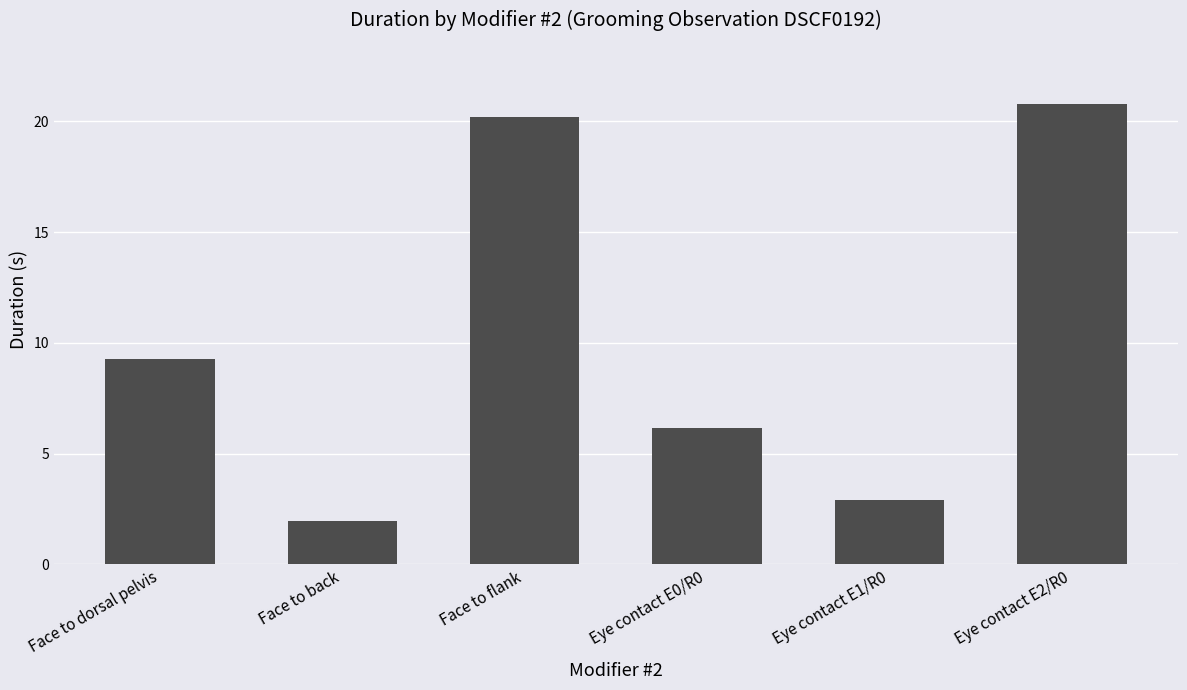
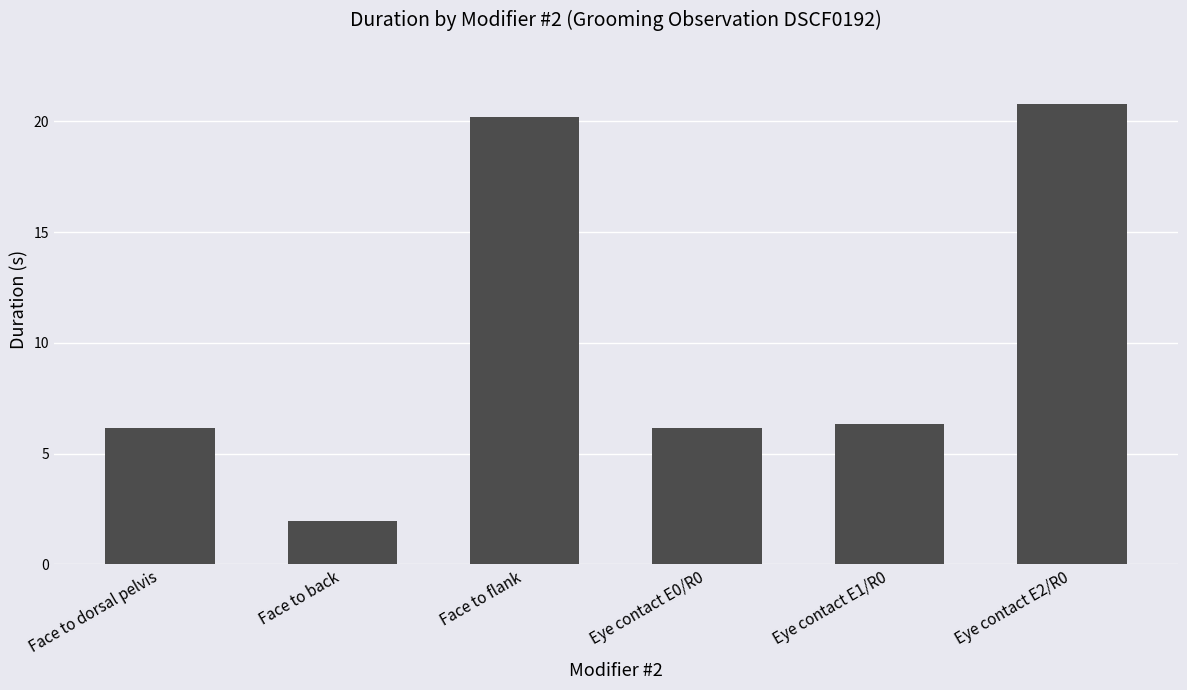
  {
-   "Face to dorsal pelvis": 9.3,
+   "Face to dorsal pelvis": 6.2,
    "Face to back": 2.0,
    "Face to flank": 20.2,
    "Eye contact E0/R0": 6.2,
-   "Eye contact E1/R0": 2.9,
+   "Eye contact E1/R0": 6.3,
    "Eye contact E2/R0": 20.8
  }
